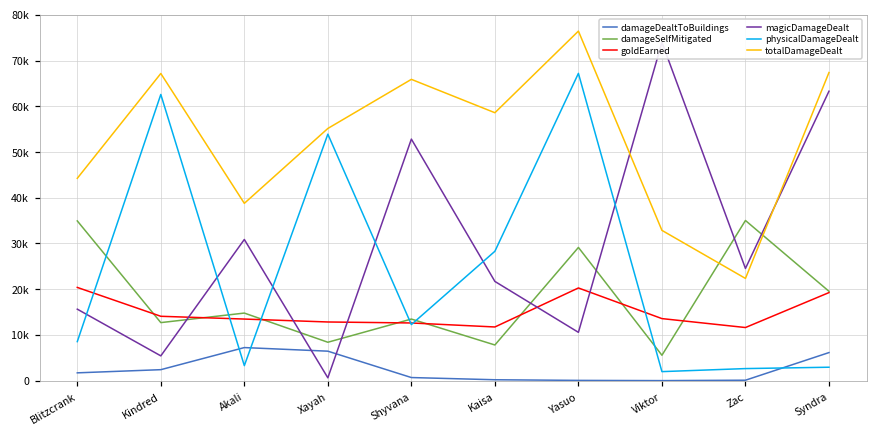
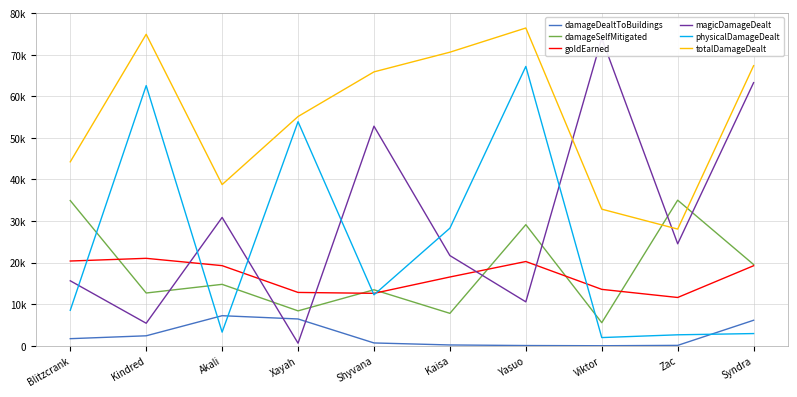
  {
    "damageDealtToBuildings": {
      "Blitzcrank": 2000,
      "Kindred": 2000,
      "Akali": 7000,
      "Xayah": 6000,
      "Shyvana": 1000,
      "Kaisa": 0,
      "Yasuo": 0,
      "Viktor": 0,
      "Zac": 0,
      "Syndra": 6000
    },
    "damageSelfMitigated": {
      "Blitzcrank": 35000,
      "Kindred": 13000,
      "Akali": 15000,
      "Xayah": 8000,
      "Shyvana": 13000,
      "Kaisa": 8000,
      "Yasuo": 29000,
      "Viktor": 6000,
      "Zac": 35000
    },
    "goldEarned": {
      "Blitzcrank": 20000,
-     "Kindred": 14000,
-     "Akali": 13000,
+     "Kindred": 21000,
+     "Akali": 19000,
      "Xayah": 13000,
-     "Kaisa": 12000,
+     "Kaisa": 17000,
      "Yasuo": 20000,
      "Viktor": 14000,
      "Zac": 12000
    },
    "magicDamageDealt": {
      "Blitzcrank": 16000,
      "Kindred": 5000,
      "Akali": 31000,
      "Xayah": 1000,
      "Shyvana": 53000,
      "Kaisa": 22000,
      "Yasuo": 11000,
      "Zac": 25000,
      "Syndra": 63000
    },
    "physicalDamageDealt": {
      "Blitzcrank": 9000,
      "Kindred": 63000,
      "Akali": 3000,
      "Xayah": 54000,
      "Kaisa": 28000,
      "Yasuo": 67000,
      "Viktor": 2000,
      "Zac": 3000,
      "Syndra": 3000
    },
    "totalDamageDealt": {
      "Blitzcrank": 44000,
-     "Kindred": 67000,
+     "Kindred": 75000,
      "Akali": 39000,
      "Xayah": 55000,
      "Shyvana": 66000,
-     "Kaisa": 59000,
+     "Kaisa": 71000,
      "Yasuo": 76000,
      "Viktor": 33000,
-     "Zac": 22000,
+     "Zac": 28000,
      "Syndra": 67000
    }
  }
